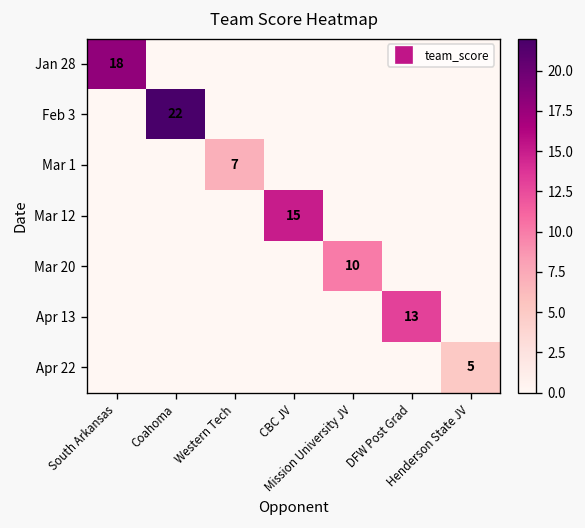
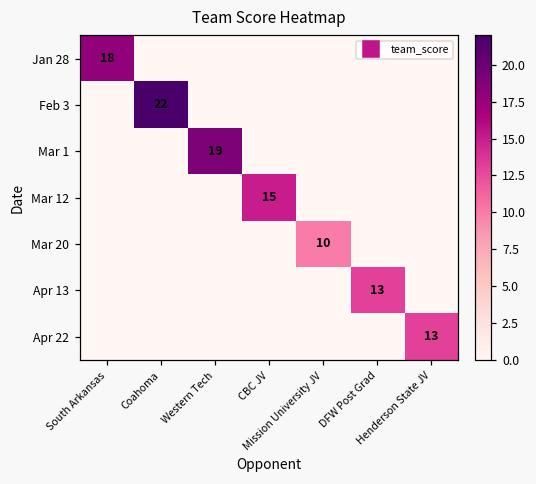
  {
    "Jan 28": {
      "South Arkansas": 18
    },
    "Feb 3": {
      "Coahoma": 22
    },
    "Mar 1": {
-     "Western Tech": 7
+     "Western Tech": 19
    },
    "Mar 12": {
      "CBC JV": 15
    },
    "Mar 20": {
      "Mission University JV": 10
    },
    "Apr 13": {
      "DFW Post Grad": 13
    },
    "Apr 22": {
-     "Henderson State JV": 5
+     "Henderson State JV": 13
    }
  }
